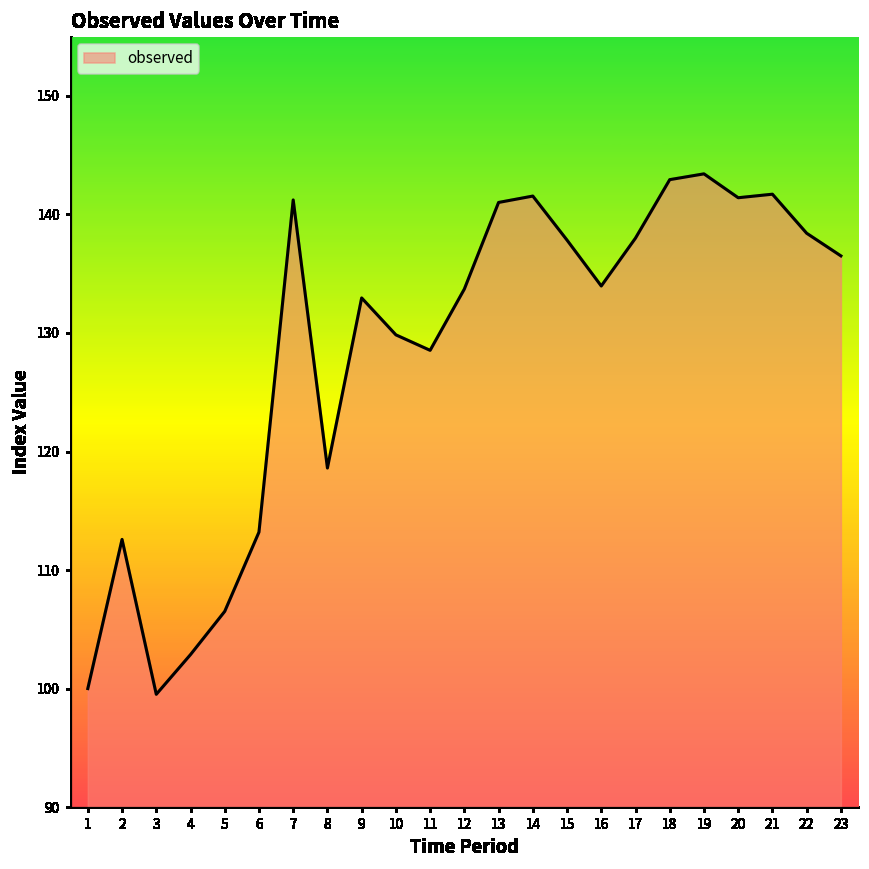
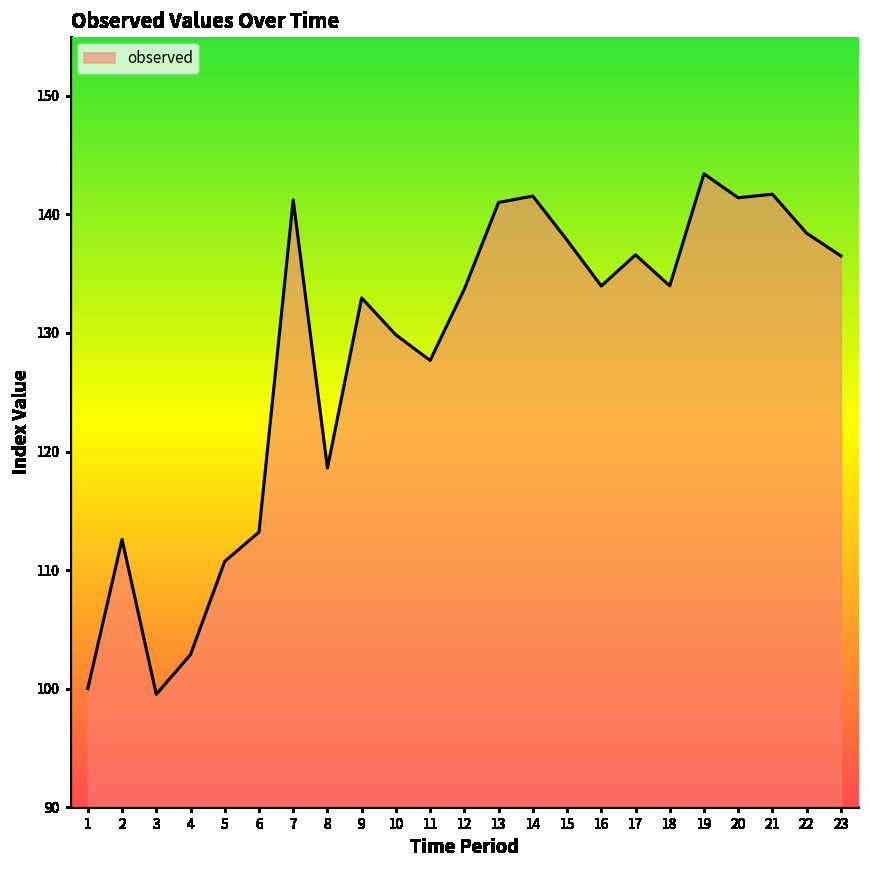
  {
    "1": 100.0,
    "2": 112.6,
    "3": 99.5,
    "4": 102.9,
-   "5": 106.5,
+   "5": 110.7,
    "6": 113.2,
    "7": 141.2,
    "8": 118.6,
    "9": 133.0,
    "10": 129.8,
-   "11": 128.5,
+   "11": 127.7,
    "12": 133.7,
    "13": 141.0,
    "14": 141.6,
    "15": 137.8,
    "16": 134.0,
-   "17": 138.0,
-   "18": 142.9,
+   "17": 136.6,
+   "18": 134.0,
    "19": 143.4,
    "20": 141.4,
    "21": 141.7,
    "22": 138.4,
    "23": 136.5
  }
